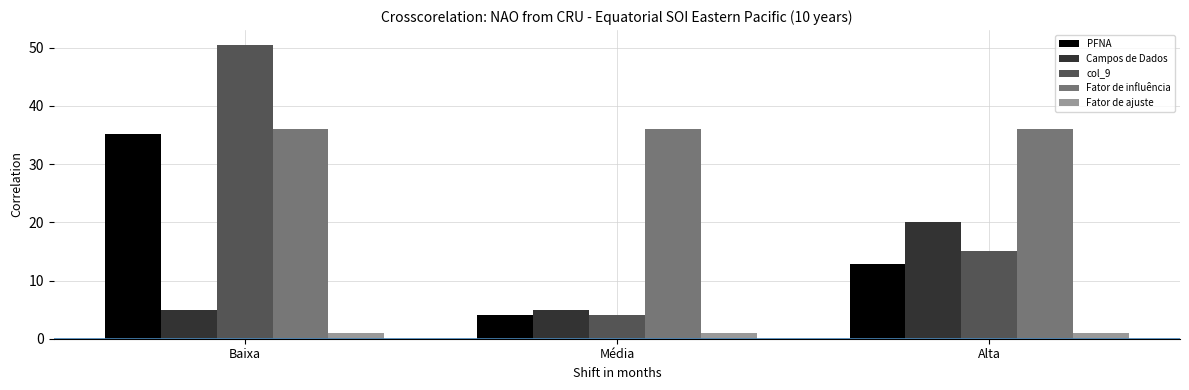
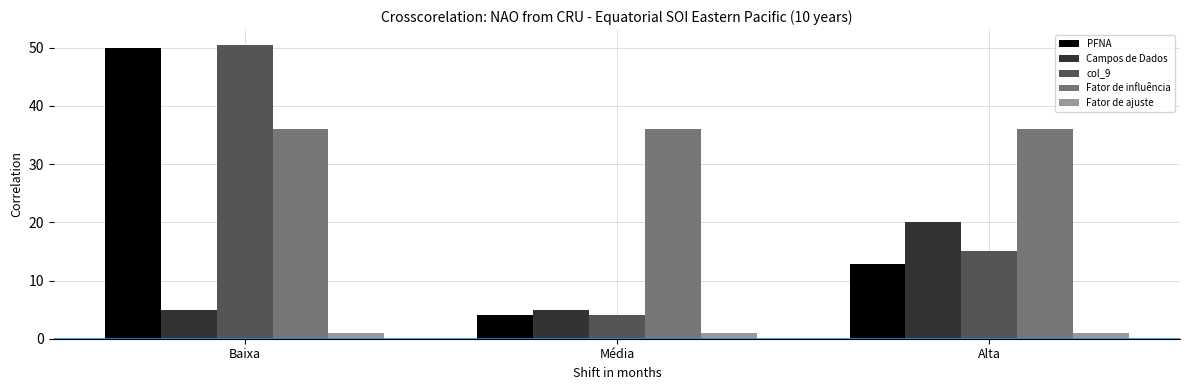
  {
    "PFNA": {
-     "Baixa": 35,
+     "Baixa": 50,
      "Média": 4,
      "Alta": 13
    }
  }
